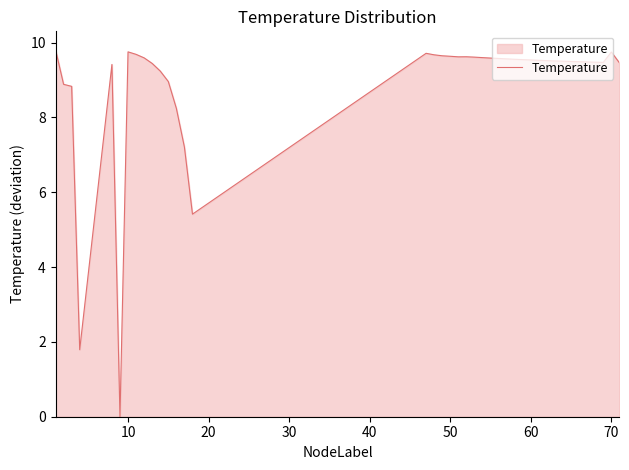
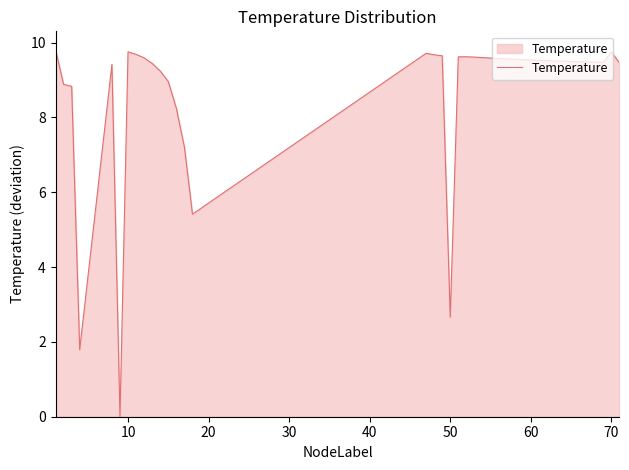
  {
    "10": 9.8,
-   "50": 9.6
+   "50": 2.7
  }
